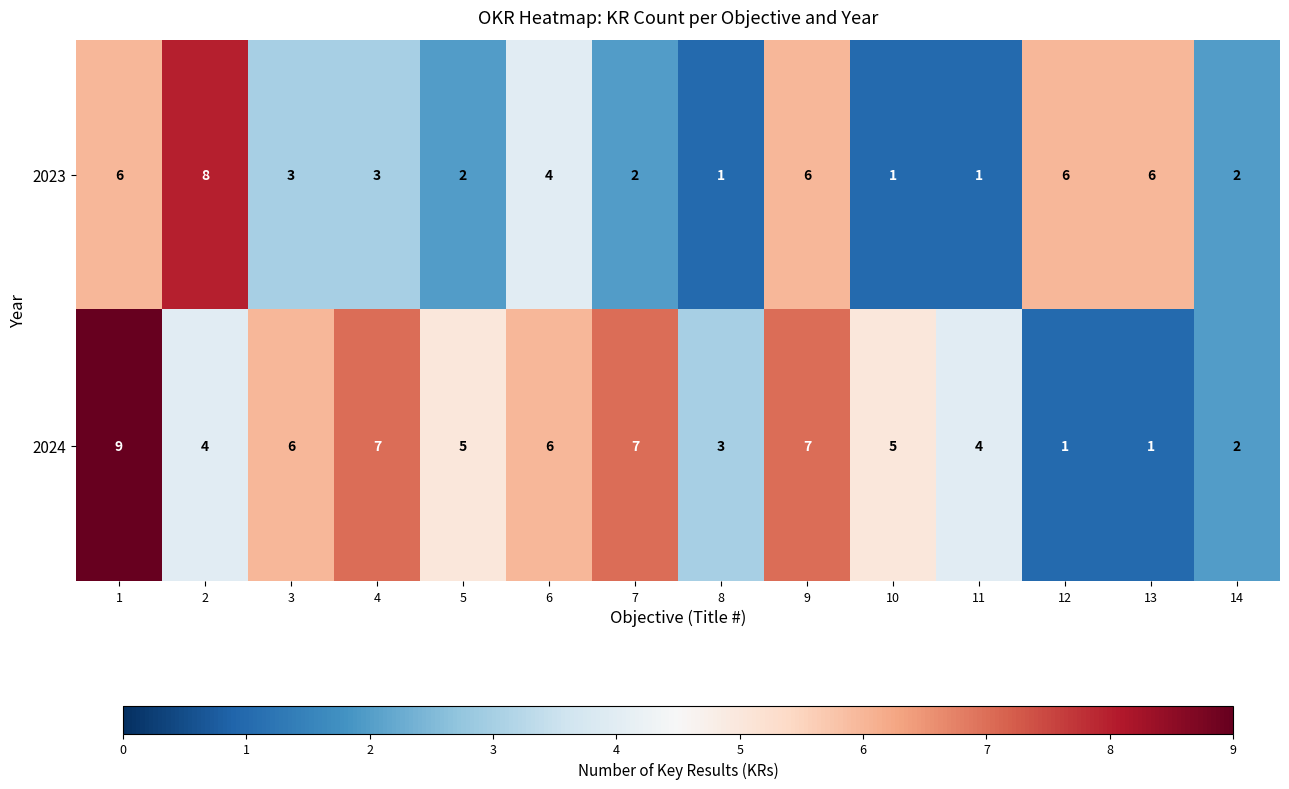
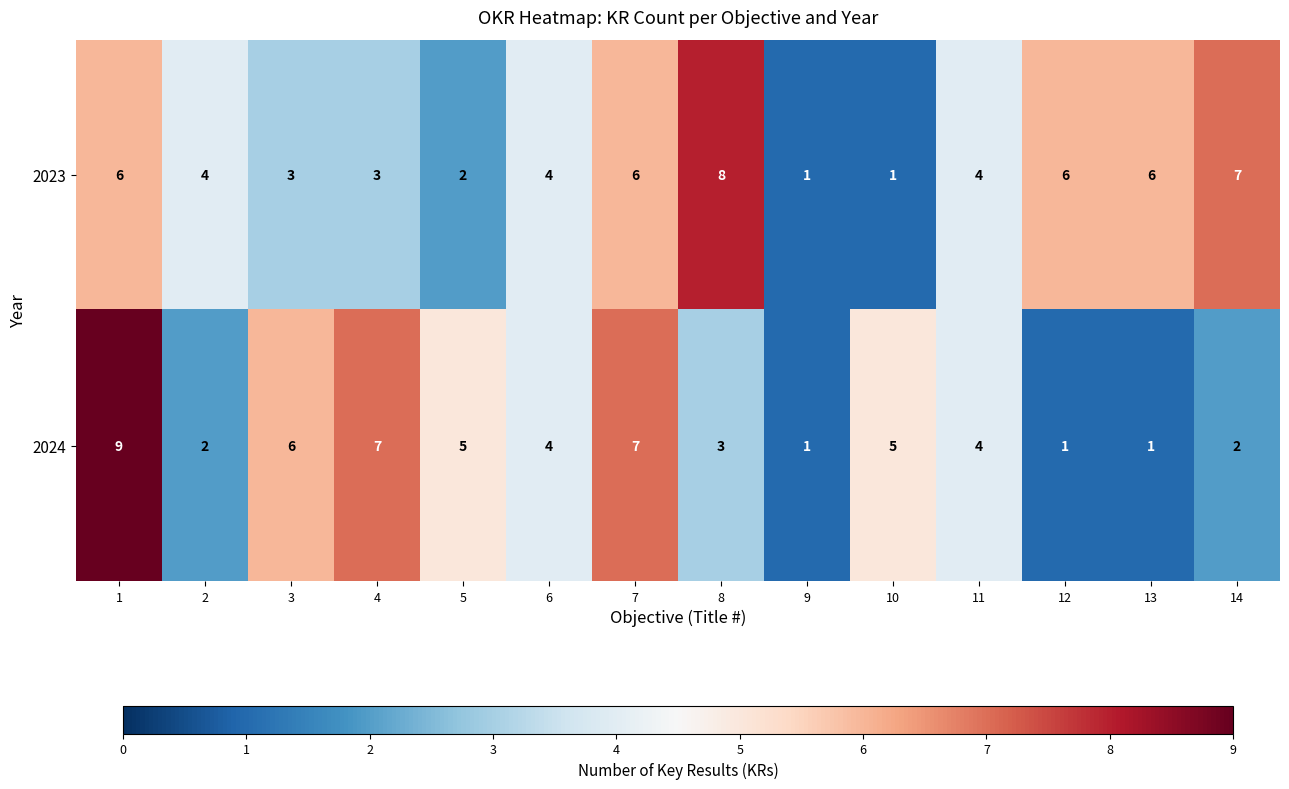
  {
    "2023": {
      "1": 6,
-     "2": 8,
+     "2": 4,
      "3": 3,
      "4": 3,
      "5": 2,
      "6": 4,
-     "7": 2,
-     "8": 1,
-     "9": 6,
+     "7": 6,
+     "8": 8,
+     "9": 1,
      "10": 1,
-     "11": 1,
+     "11": 4,
      "12": 6,
      "13": 6,
-     "14": 2
+     "14": 7
    },
    "2024": {
      "1": 9,
-     "2": 4,
+     "2": 2,
      "3": 6,
      "4": 7,
      "5": 5,
-     "6": 6,
+     "6": 4,
      "7": 7,
      "8": 3,
-     "9": 7,
+     "9": 1,
      "10": 5,
      "11": 4,
      "12": 1,
      "13": 1,
      "14": 2
    }
  }
